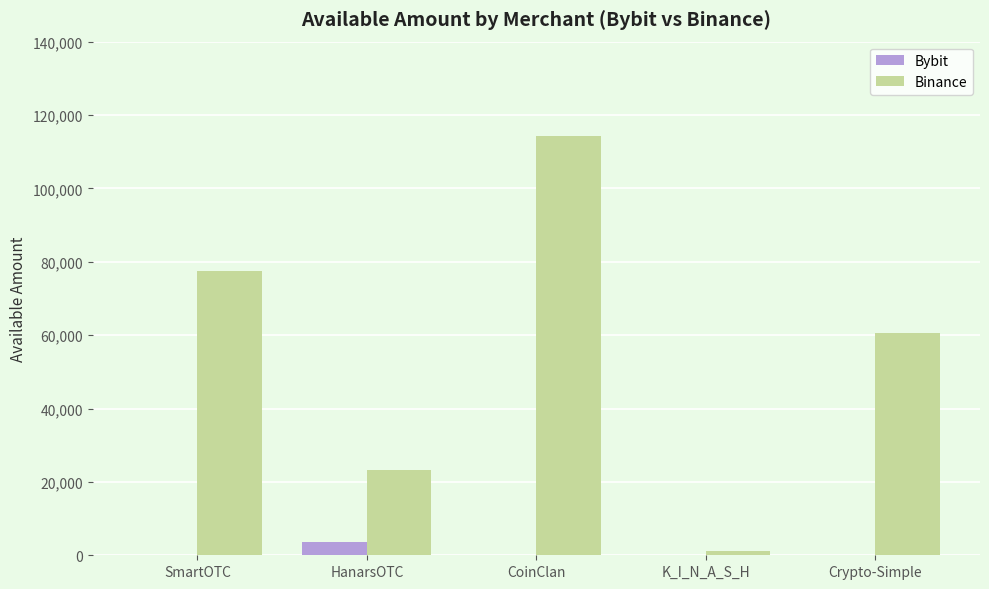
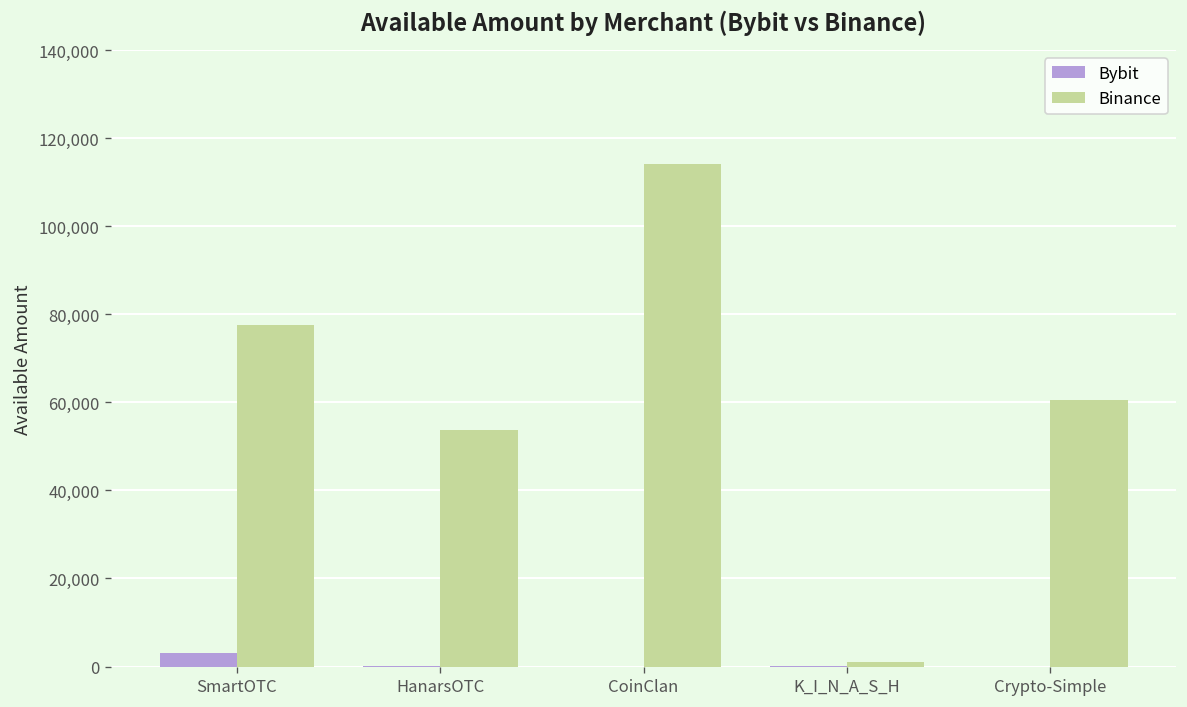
  {
    "Bybit": {
-     "SmartOTC": "0",
-     "HanarsOTC": "4,000"
+     "SmartOTC": "3,000",
+     "HanarsOTC": "0"
    },
    "Binance": {
      "SmartOTC": "78,000",
-     "HanarsOTC": "23,000",
+     "HanarsOTC": "54,000",
      "CoinClan": "114,000",
      "K_I_N_A_S_H": "1,000",
      "Crypto-Simple": "61,000"
    }
  }
